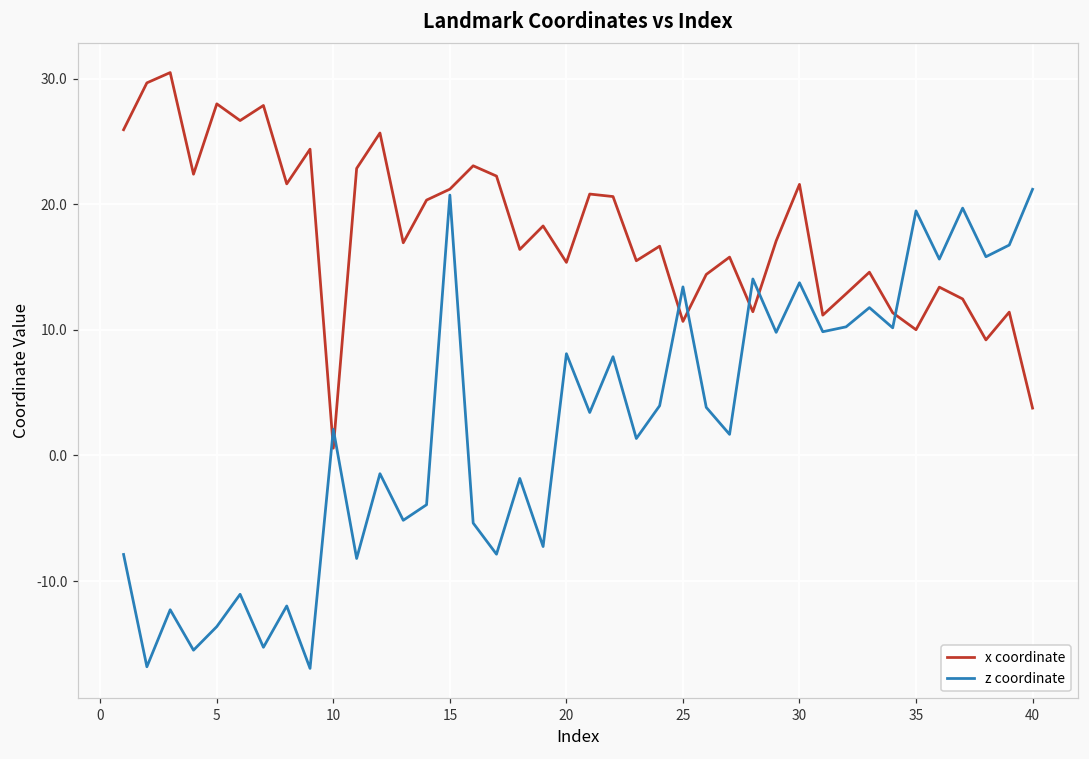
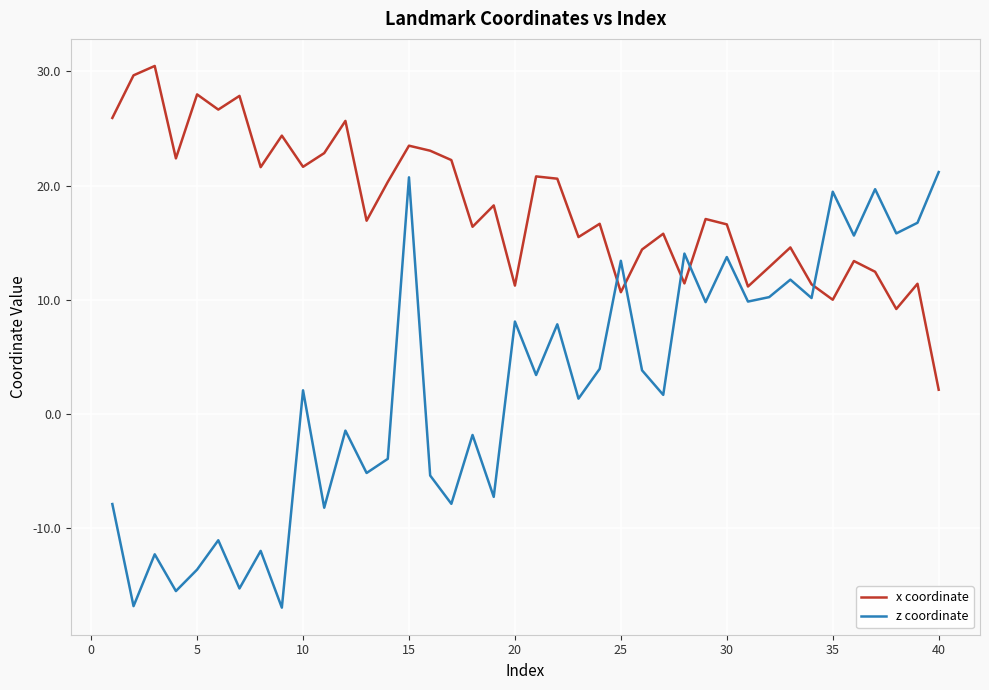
  {
    "x coordinate": {
      "5": 28.0,
-     "10": 0.6,
-     "15": 21.2,
-     "20": 15.4,
+     "10": 21.7,
+     "15": 23.5,
+     "20": 11.3,
      "25": 10.7,
-     "30": 21.6,
+     "30": 16.6,
      "35": 10.0,
-     "40": 3.8
+     "40": 2.1
    },
    "z coordinate": {
      "5": -13.6,
      "10": 2.1,
      "15": 20.7,
      "20": 8.1,
      "25": 13.4,
      "30": 13.8,
      "35": 19.5,
      "40": 21.2
    }
  }
